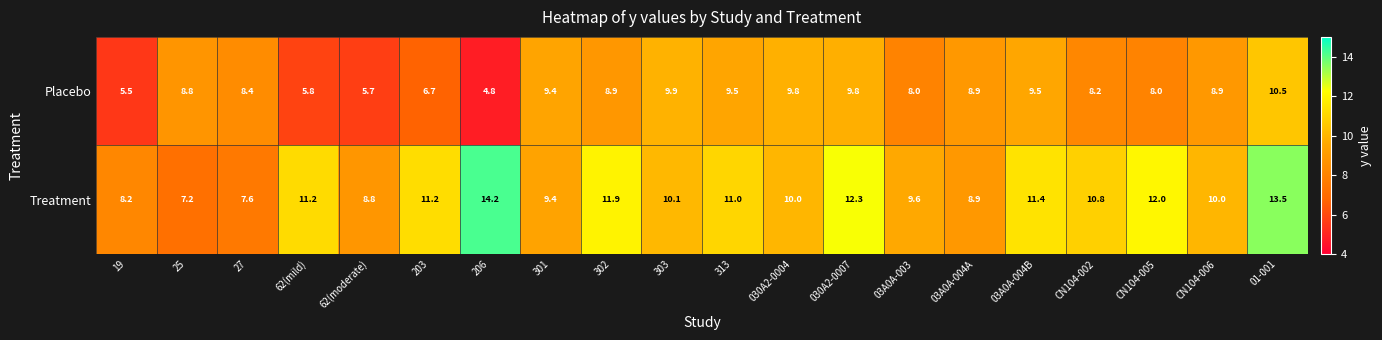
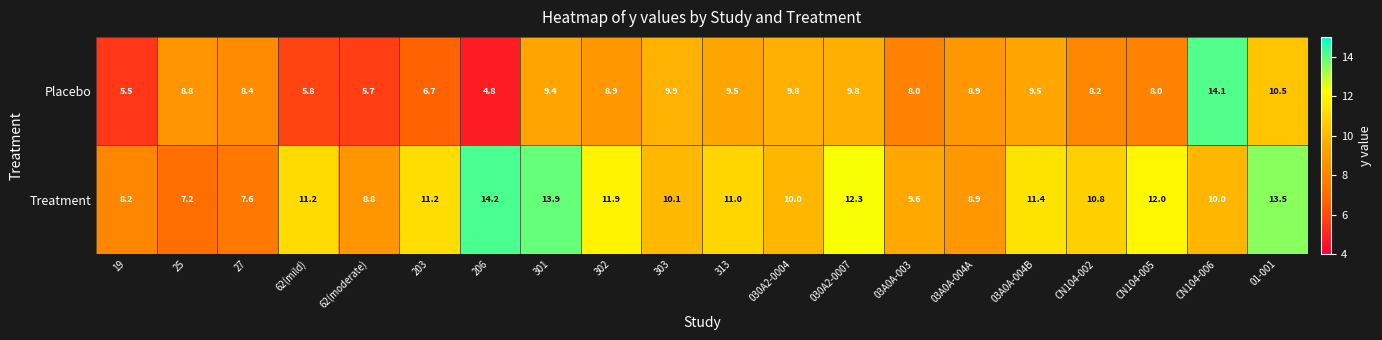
  {
    "Placebo": {
      "19": 5.5,
      "25": 8.8,
      "27": 8.4,
      "62(mild)": 5.8,
      "62(moderate)": 5.7,
      "203": 6.7,
      "206": 4.8,
      "301": 9.4,
      "302": 8.9,
      "303": 9.9,
      "313": 9.5,
      "030A2-0004": 9.8,
      "030A2-0007": 9.8,
      "03A0A-003": 8.0,
      "03A0A-004A": 8.9,
      "03A0A-004B": 9.5,
      "CN104-002": 8.2,
      "CN104-005": 8.0,
-     "CN104-006": 8.9,
+     "CN104-006": 14.1,
      "01-001": 10.5
    },
    "Treatment": {
      "19": 8.2,
      "25": 7.2,
      "27": 7.6,
      "62(mild)": 11.2,
      "62(moderate)": 8.8,
      "203": 11.2,
      "206": 14.2,
-     "301": 9.4,
+     "301": 13.9,
      "302": 11.9,
      "303": 10.1,
      "313": 11.0,
      "030A2-0004": 10.0,
      "030A2-0007": 12.3,
      "03A0A-003": 9.6,
      "03A0A-004A": 8.9,
      "03A0A-004B": 11.4,
      "CN104-002": 10.8,
      "CN104-005": 12.0,
      "CN104-006": 10.0,
      "01-001": 13.5
    }
  }
